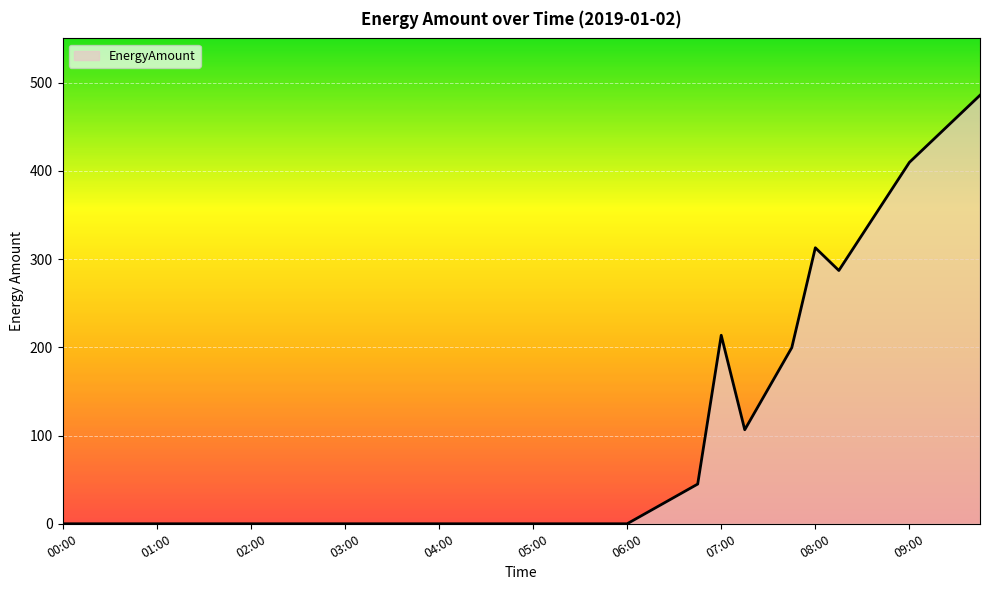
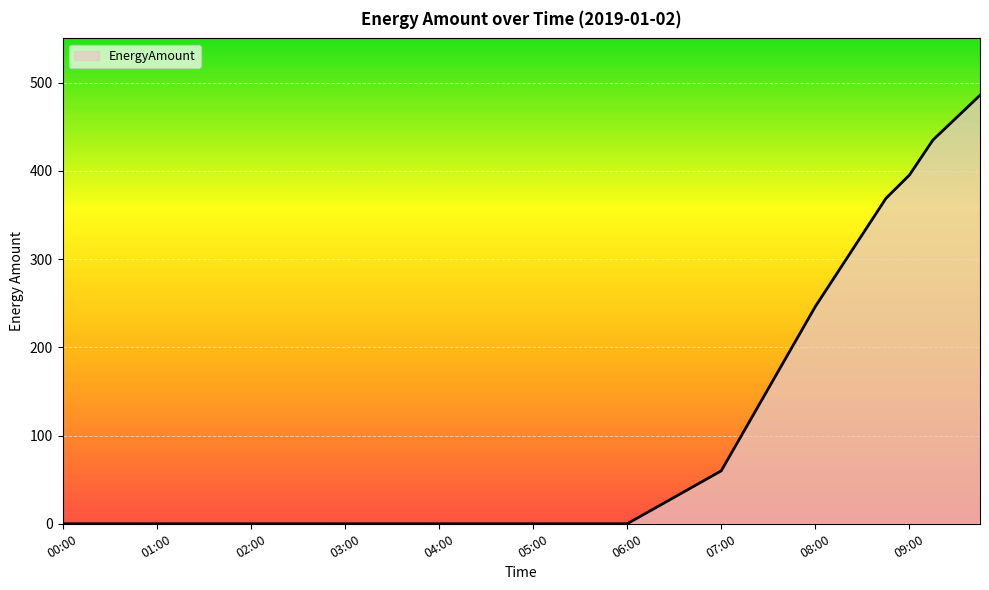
  {
    "00:00": 0,
    "01:00": 0,
    "02:00": 0,
    "03:00": 0,
    "04:00": 0,
    "05:00": 0,
    "06:00": 0,
-   "07:00": 210,
-   "08:00": 310,
-   "09:00": 410
+   "07:00": 60,
+   "08:00": 250,
+   "09:00": 400
  }
